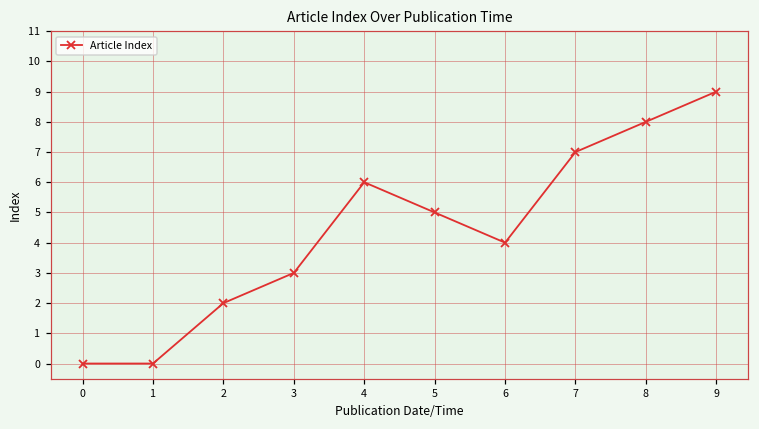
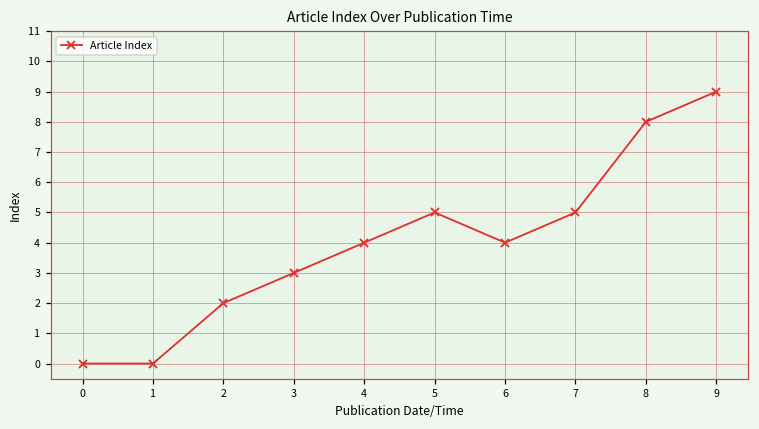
  {
    "0": 0,
    "1": 0,
    "2": 2,
    "3": 3,
-   "4": 6,
+   "4": 4,
    "5": 5,
    "6": 4,
-   "7": 7,
+   "7": 5,
    "8": 8,
    "9": 9
  }
